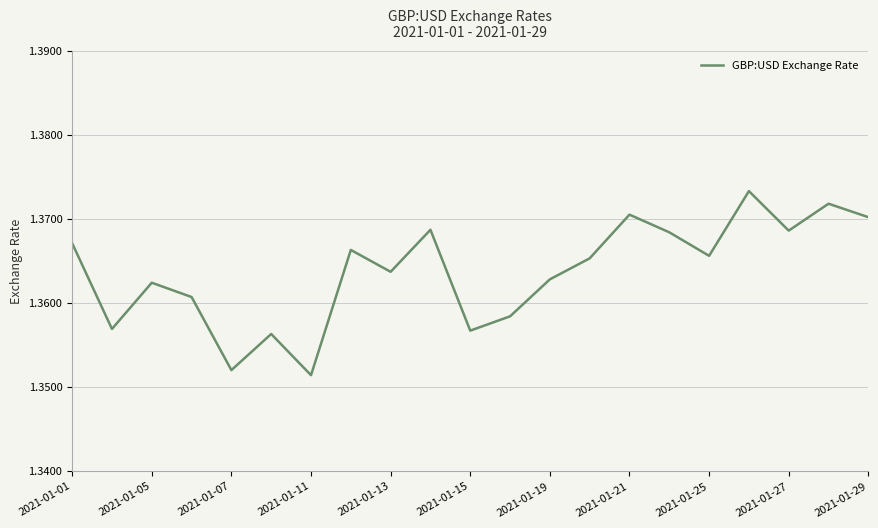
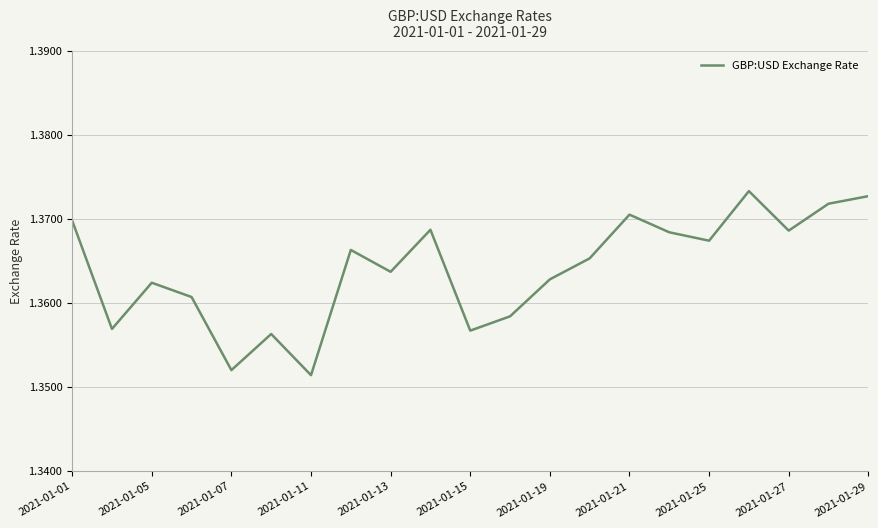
  {
-   "2021-01-01": 1.367,
+   "2021-01-01": 1.370,
    "2021-01-05": 1.362,
    "2021-01-07": 1.352,
    "2021-01-11": 1.351,
    "2021-01-13": 1.364,
    "2021-01-15": 1.357,
    "2021-01-19": 1.363,
    "2021-01-21": 1.371,
-   "2021-01-25": 1.366,
+   "2021-01-25": 1.367,
    "2021-01-27": 1.369,
-   "2021-01-29": 1.370
+   "2021-01-29": 1.373
  }
